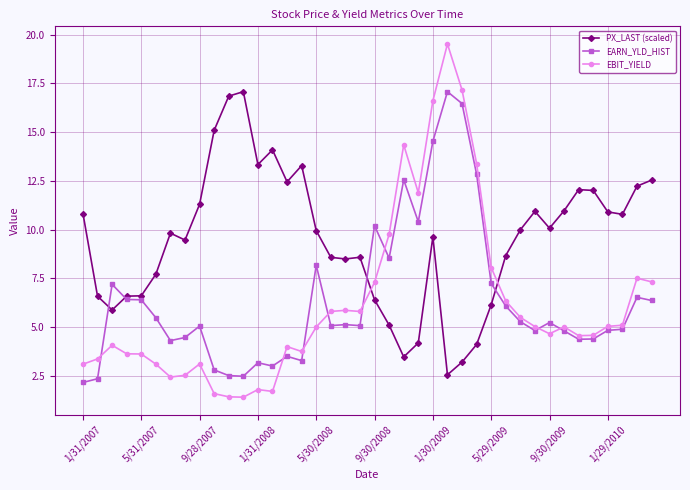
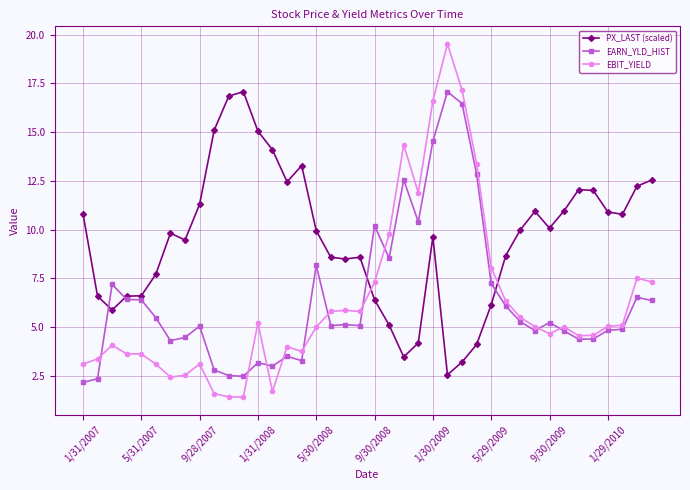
  {
    "PX_LAST (scaled)": {
      "1/31/2007": 10.8,
      "5/31/2007": 6.6,
      "9/28/2007": 11.3,
-     "1/31/2008": 13.3,
+     "1/31/2008": 15.1,
      "5/30/2008": 9.9,
      "9/30/2008": 6.4,
      "1/30/2009": 9.6,
      "5/29/2009": 6.1,
      "9/30/2009": 10.1,
      "1/29/2010": 10.9
    },
    "EARN_YLD_HIST": {
      "1/31/2007": 2.2,
      "5/31/2007": 6.4,
      "9/28/2007": 5.0,
      "1/31/2008": 3.2,
      "5/30/2008": 8.2,
      "9/30/2008": 10.2,
      "1/30/2009": 14.5,
      "5/29/2009": 7.2,
      "9/30/2009": 5.2,
      "1/29/2010": 4.8
    },
    "EBIT_YIELD": {
      "1/31/2007": 3.1,
      "5/31/2007": 3.6,
      "9/28/2007": 3.1,
-     "1/31/2008": 1.8,
+     "1/31/2008": 5.2,
      "5/30/2008": 5.0,
      "9/30/2008": 7.3,
      "1/30/2009": 16.6,
      "5/29/2009": 8.1,
      "9/30/2009": 4.7,
      "1/29/2010": 5.0
    }
  }
